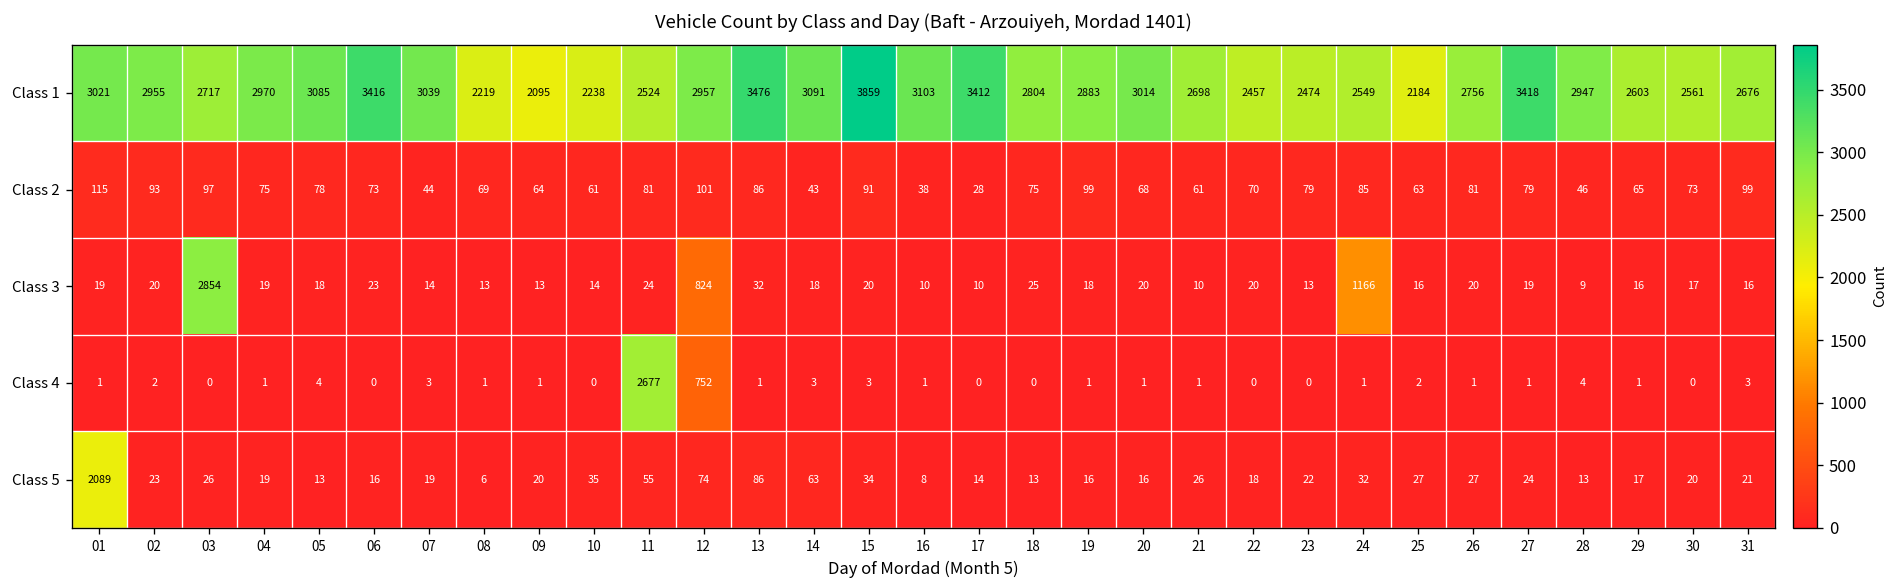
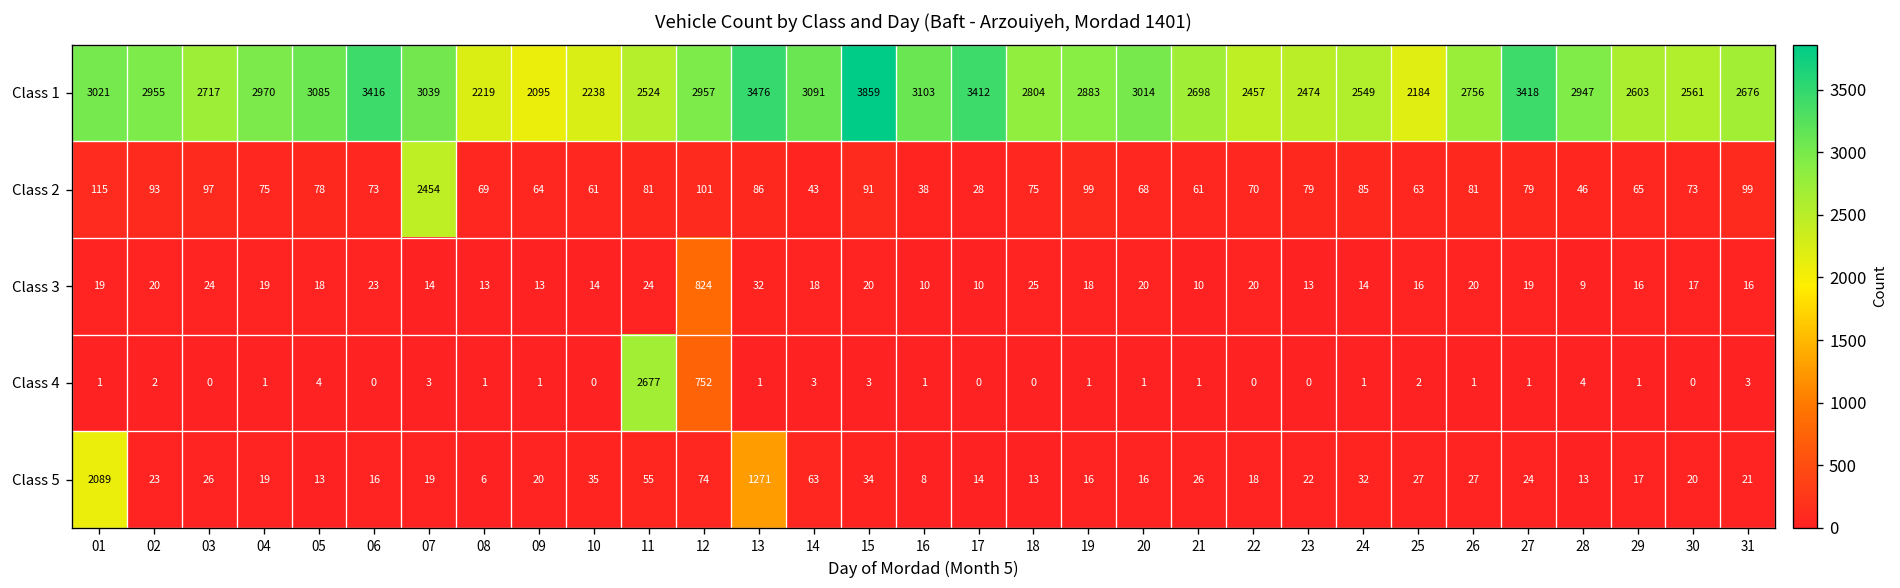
  {
    "Class 1": {
      "01": 3021,
      "02": 2955,
      "03": 2717,
      "04": 2970,
      "05": 3085,
      "06": 3416,
      "07": 3039,
      "08": 2219,
      "09": 2095,
      "10": 2238,
      "11": 2524,
      "12": 2957,
      "13": 3476,
      "14": 3091,
      "15": 3859,
      "16": 3103,
      "17": 3412,
      "18": 2804,
      "19": 2883,
      "20": 3014,
      "21": 2698,
      "22": 2457,
      "23": 2474,
      "24": 2549,
      "25": 2184,
      "26": 2756,
      "27": 3418,
      "28": 2947,
      "29": 2603,
      "30": 2561,
      "31": 2676
    },
    "Class 2": {
      "01": 115,
      "02": 93,
      "03": 97,
      "04": 75,
      "05": 78,
      "06": 73,
-     "07": 44,
+     "07": 2454,
      "08": 69,
      "09": 64,
      "10": 61,
      "11": 81,
      "12": 101,
      "13": 86,
      "14": 43,
      "15": 91,
      "16": 38,
      "17": 28,
      "18": 75,
      "19": 99,
      "20": 68,
      "21": 61,
      "22": 70,
      "23": 79,
      "24": 85,
      "25": 63,
      "26": 81,
      "27": 79,
      "28": 46,
      "29": 65,
      "30": 73,
      "31": 99
    },
    "Class 3": {
      "01": 19,
      "02": 20,
-     "03": 2854,
+     "03": 24,
      "04": 19,
      "05": 18,
      "06": 23,
      "07": 14,
      "08": 13,
      "09": 13,
      "10": 14,
      "11": 24,
      "12": 824,
      "13": 32,
      "14": 18,
      "15": 20,
      "16": 10,
      "17": 10,
      "18": 25,
      "19": 18,
      "20": 20,
      "21": 10,
      "22": 20,
      "23": 13,
-     "24": 1166,
+     "24": 14,
      "25": 16,
      "26": 20,
      "27": 19,
      "28": 9,
      "29": 16,
      "30": 17,
      "31": 16
    },
    "Class 4": {
      "01": 1,
      "02": 2,
      "03": 0,
      "04": 1,
      "05": 4,
      "06": 0,
      "07": 3,
      "08": 1,
      "09": 1,
      "10": 0,
      "11": 2677,
      "12": 752,
      "13": 1,
      "14": 3,
      "15": 3,
      "16": 1,
      "17": 0,
      "18": 0,
      "19": 1,
      "20": 1,
      "21": 1,
      "22": 0,
      "23": 0,
      "24": 1,
      "25": 2,
      "26": 1,
      "27": 1,
      "28": 4,
      "29": 1,
      "30": 0,
      "31": 3
    },
    "Class 5": {
      "01": 2089,
      "02": 23,
      "03": 26,
      "04": 19,
      "05": 13,
      "06": 16,
      "07": 19,
      "08": 6,
      "09": 20,
      "10": 35,
      "11": 55,
      "12": 74,
-     "13": 86,
+     "13": 1271,
      "14": 63,
      "15": 34,
      "16": 8,
      "17": 14,
      "18": 13,
      "19": 16,
      "20": 16,
      "21": 26,
      "22": 18,
      "23": 22,
      "24": 32,
      "25": 27,
      "26": 27,
      "27": 24,
      "28": 13,
      "29": 17,
      "30": 20,
      "31": 21
    }
  }
